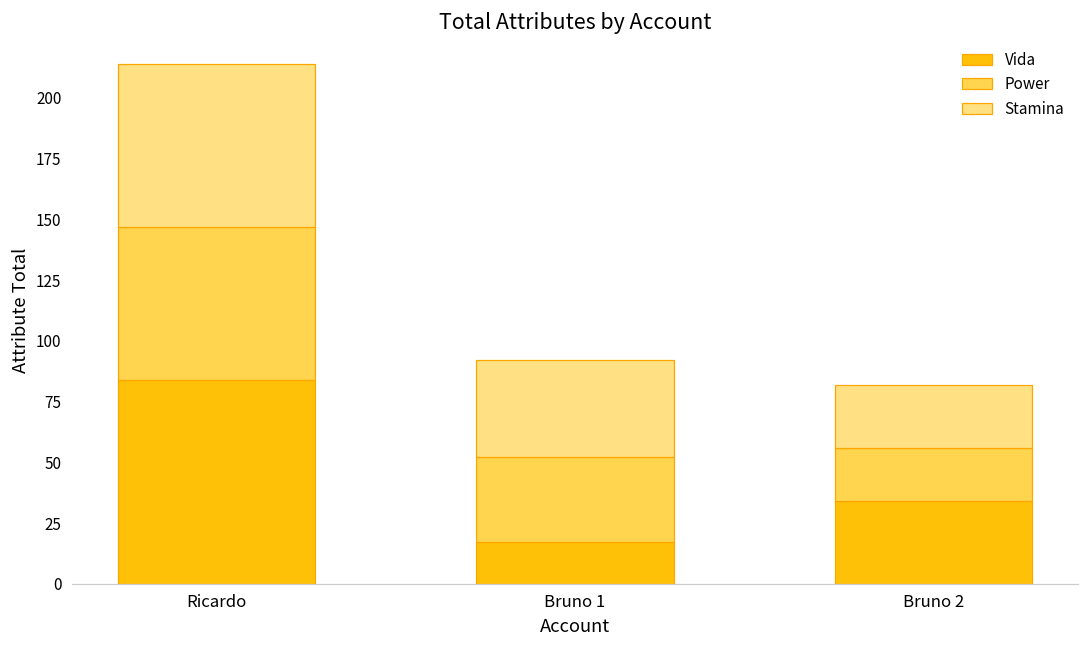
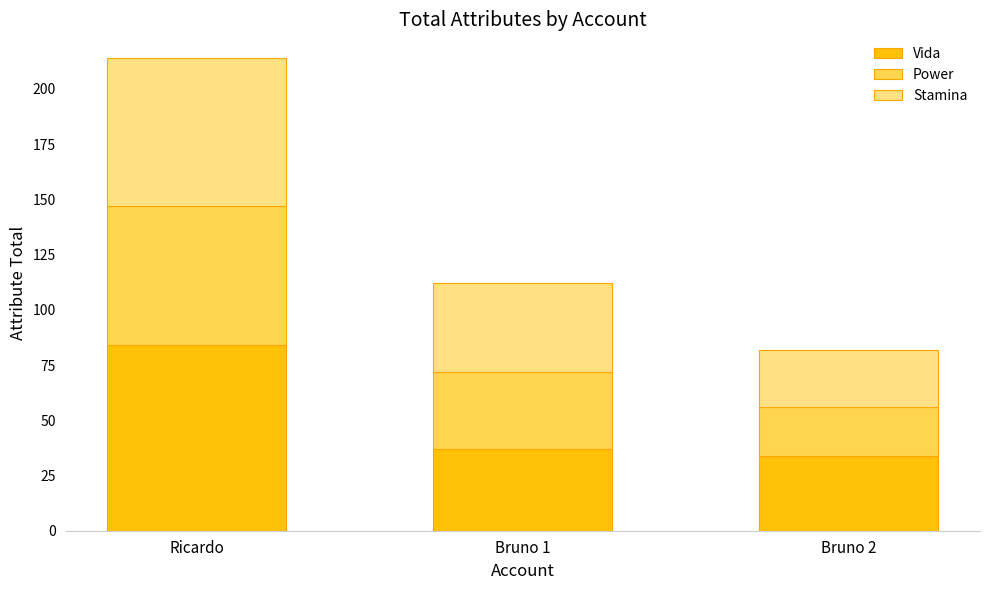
  {
    "Vida": {
      "Ricardo": 84,
-     "Bruno 1": 17,
+     "Bruno 1": 37,
      "Bruno 2": 34
    }
  }
